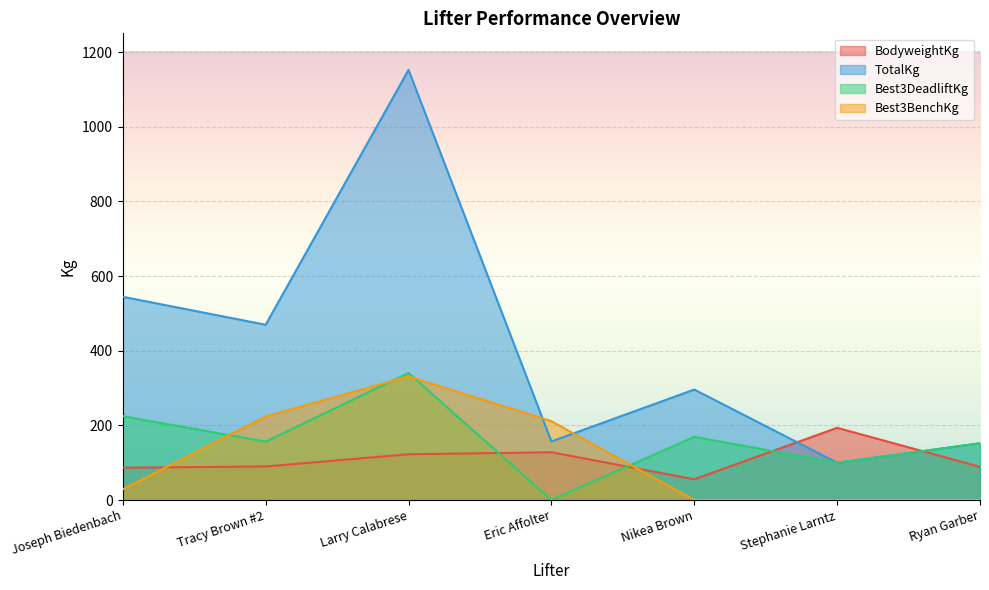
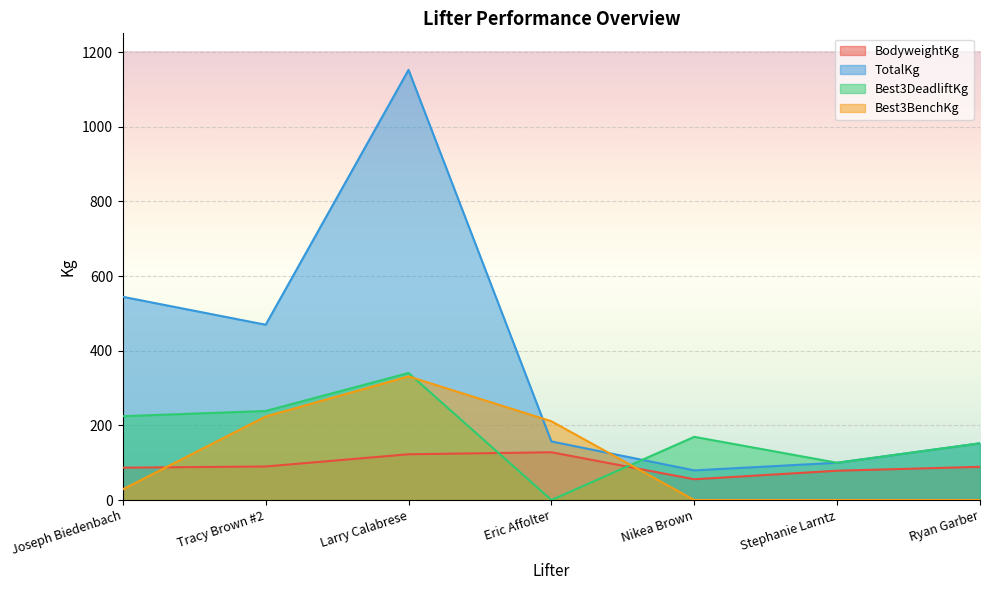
  {
    "BodyweightKg": {
      "Joseph Biedenbach": 90,
      "Tracy Brown #2": 90,
      "Larry Calabrese": 120,
      "Eric Affolter": 130,
      "Nikea Brown": 60,
-     "Stephanie Larntz": 190,
+     "Stephanie Larntz": 80,
      "Ryan Garber": 90
    },
    "TotalKg": {
      "Joseph Biedenbach": 540,
      "Tracy Brown #2": 470,
      "Larry Calabrese": 1150,
      "Eric Affolter": 160,
-     "Nikea Brown": 300
+     "Nikea Brown": 80
    },
    "Best3DeadliftKg": {
      "Joseph Biedenbach": 220,
-     "Tracy Brown #2": 160,
+     "Tracy Brown #2": 240,
      "Larry Calabrese": 340,
      "Eric Affolter": 0,
      "Nikea Brown": 170
    },
    "Best3BenchKg": {
      "Joseph Biedenbach": 30,
      "Tracy Brown #2": 220,
      "Larry Calabrese": 330,
      "Eric Affolter": 210,
      "Nikea Brown": 0,
      "Stephanie Larntz": 0,
      "Ryan Garber": 0
    }
  }
